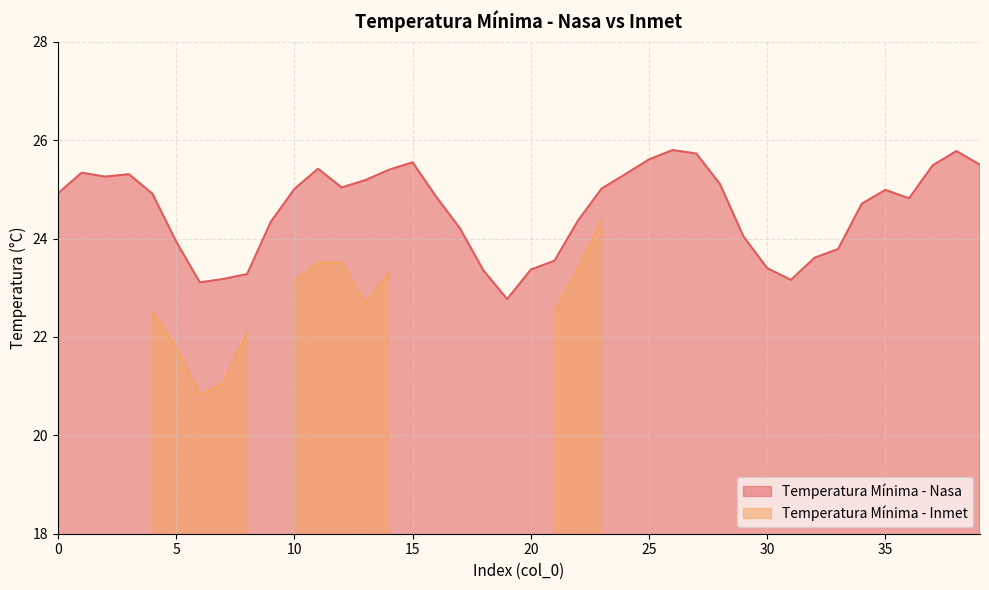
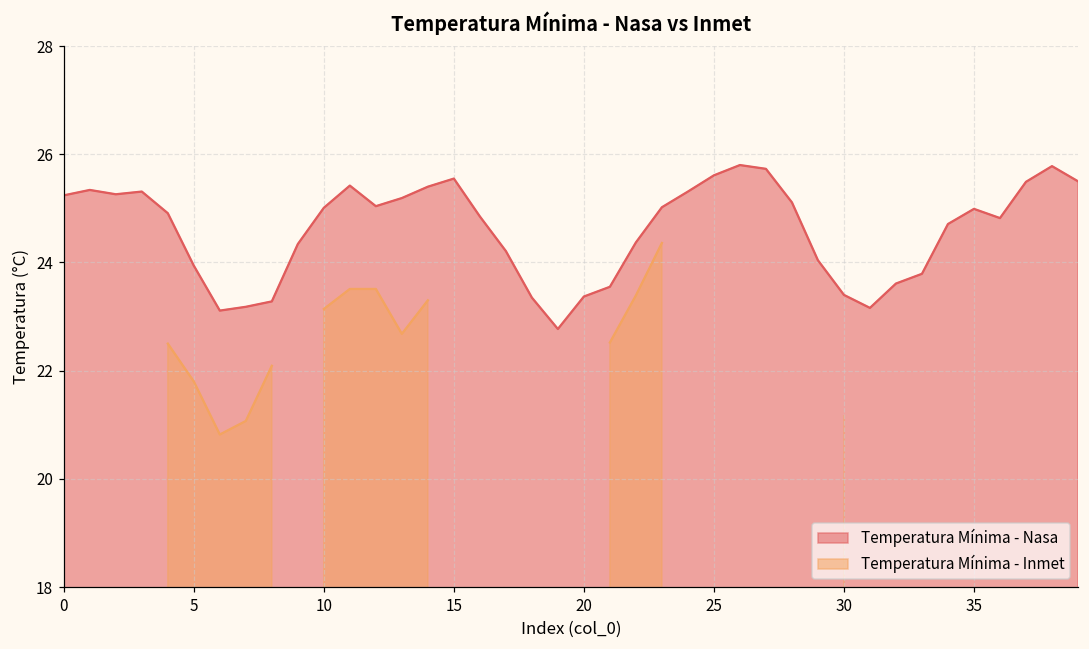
  {
    "Temperatura Mínima - Nasa": {
-     "0": 24.9,
+     "0": 25.2,
      "5": 23.9,
      "10": 25.0,
      "15": 25.6,
      "20": 23.4,
      "25": 25.6,
      "30": 23.4,
      "35": 25.0
    }
  }
